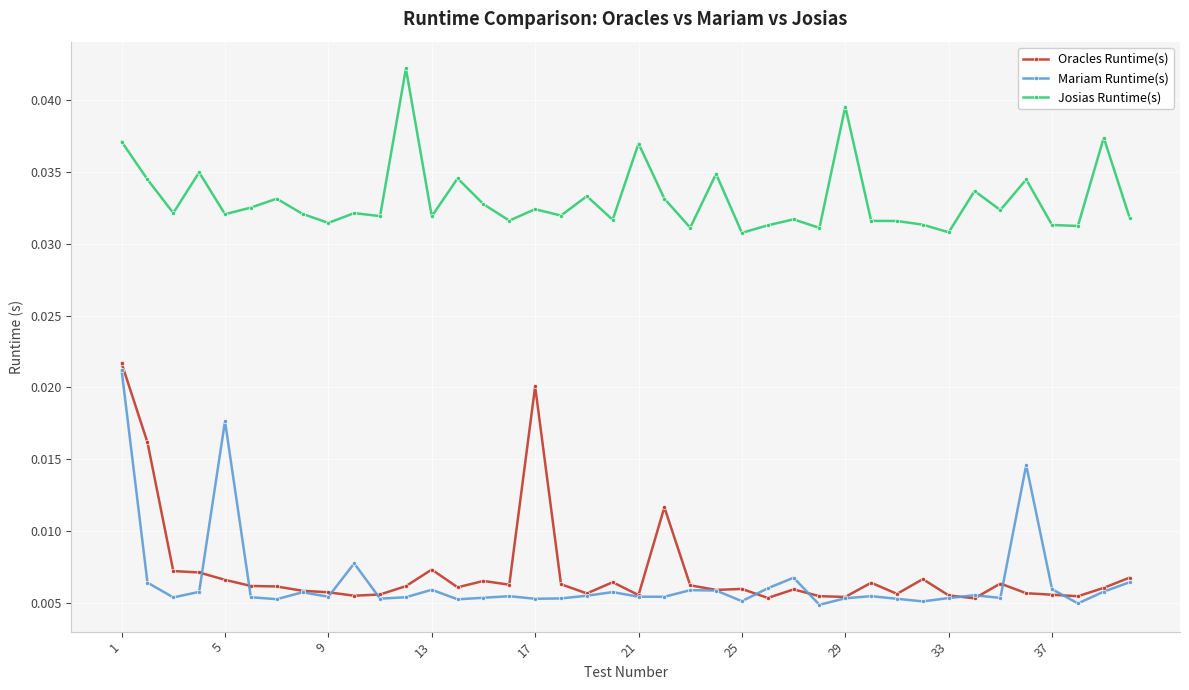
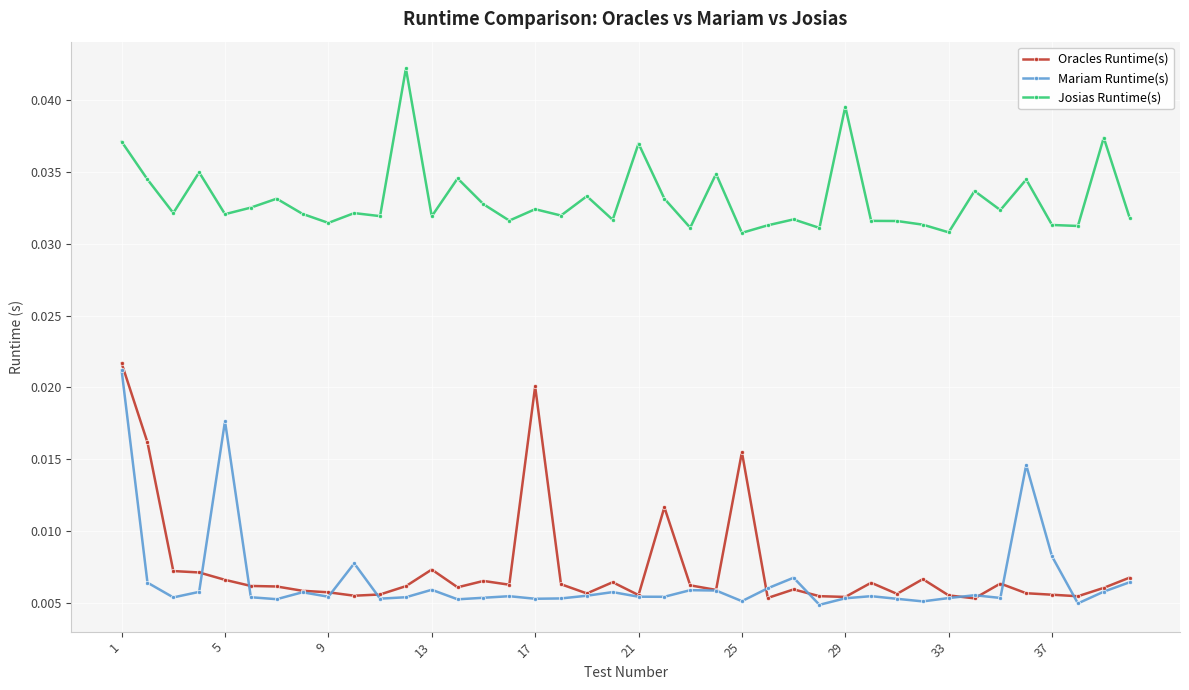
  {
    "Oracles Runtime(s)": {
      "1": 0.0217,
      "5": 0.0066,
      "9": 0.0057,
      "13": 0.0073,
      "17": 0.0201,
-     "25": 0.0060,
+     "25": 0.0155,
      "33": 0.0055,
      "37": 0.0056
    },
    "Mariam Runtime(s)": {
      "1": 0.0212,
      "5": 0.0177,
      "9": 0.0054,
      "13": 0.0059,
      "17": 0.0053,
      "25": 0.0051,
      "33": 0.0053,
-     "37": 0.0060
+     "37": 0.0082
    },
    "Josias Runtime(s)": {
      "1": 0.0371,
      "5": 0.0321,
      "9": 0.0315,
      "13": 0.0319,
      "17": 0.0324,
      "21": 0.0370,
      "25": 0.0308,
      "29": 0.0396,
      "33": 0.0308,
      "37": 0.0313
    }
  }
